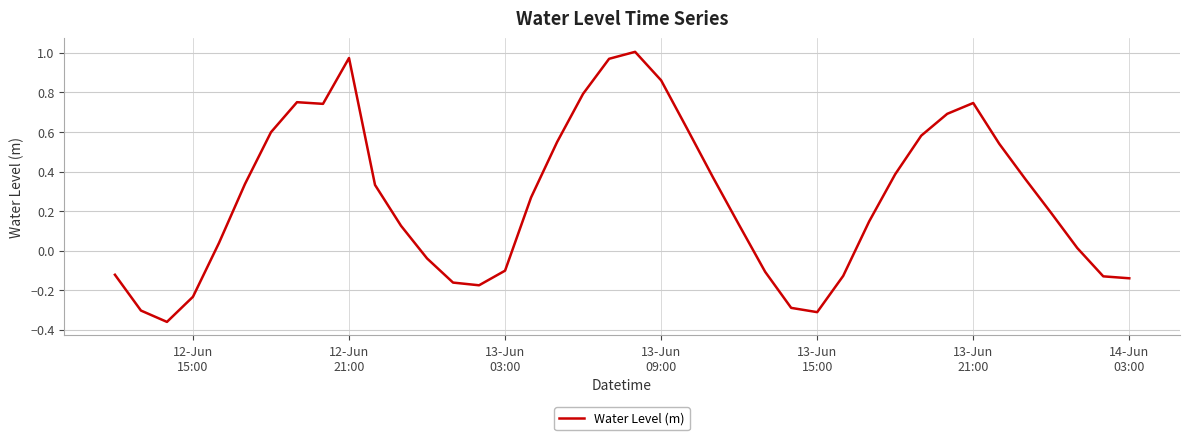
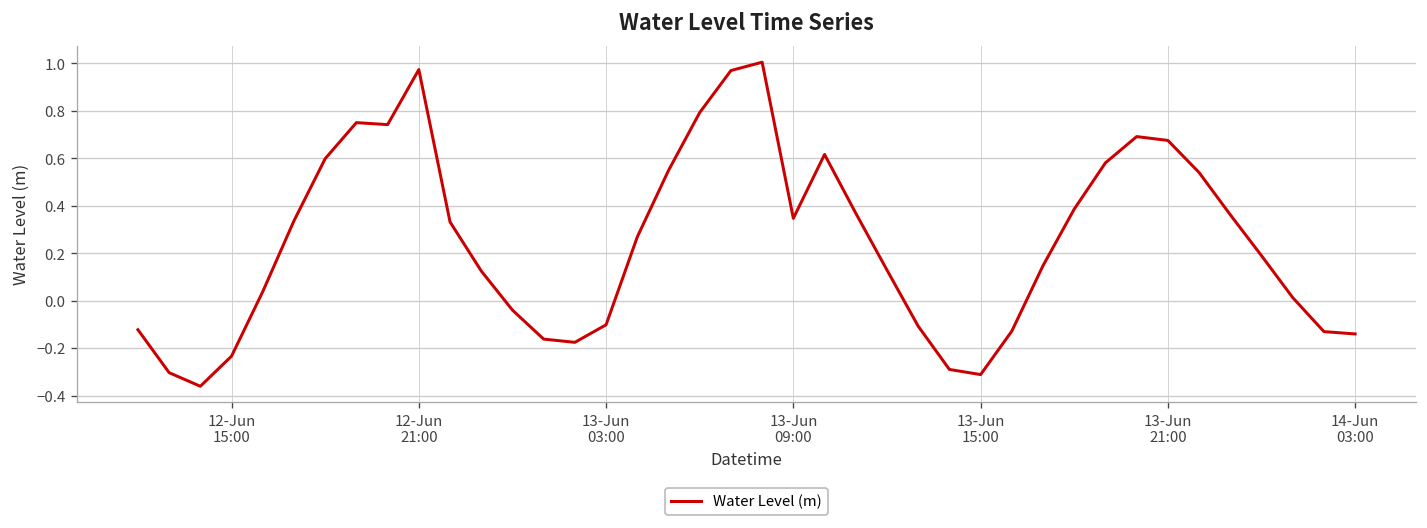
  {
    "12-Jun 15:00": -0.23,
    "12-Jun 21:00": 0.97,
    "13-Jun 03:00": -0.10,
-   "13-Jun 09:00": 0.86,
+   "13-Jun 09:00": 0.35,
    "13-Jun 15:00": -0.31,
-   "13-Jun 21:00": 0.75,
+   "13-Jun 21:00": 0.68,
    "14-Jun 03:00": -0.14
  }
